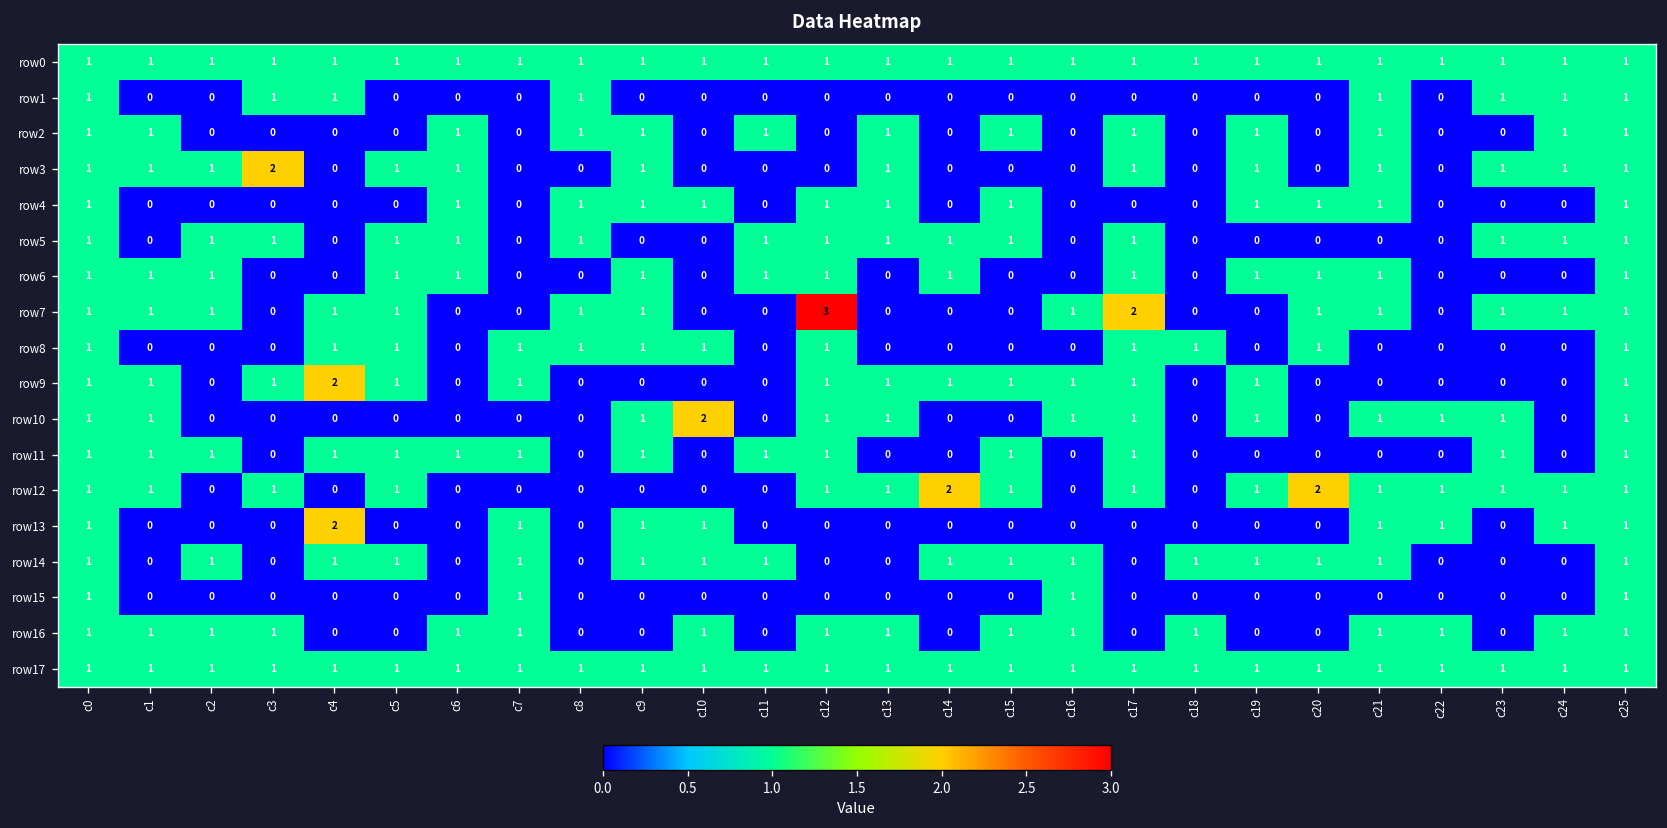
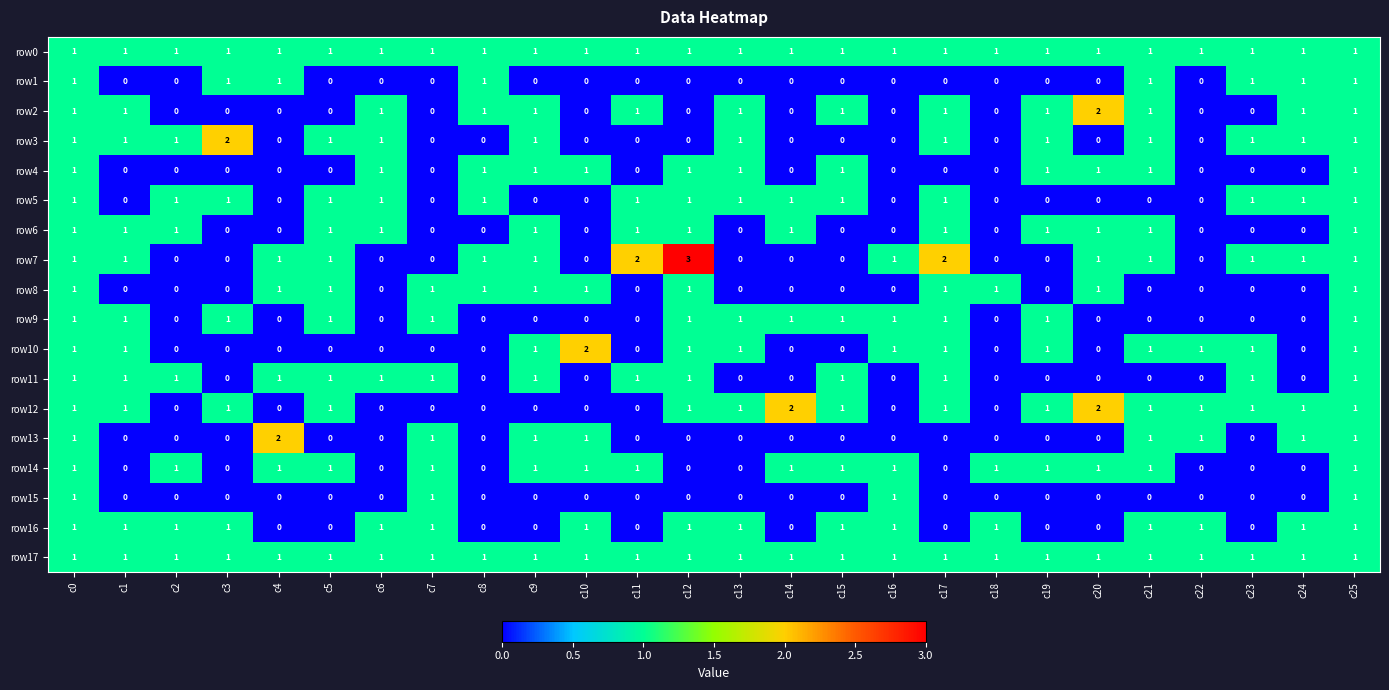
  {
    "row2": {
      "c0": 1,
      "c1": 1,
      "c2": 0,
      "c3": 0,
      "c4": 0,
      "c5": 0,
      "c6": 1,
      "c7": 0,
      "c8": 1,
      "c9": 1,
      "c10": 0,
      "c11": 1,
      "c12": 0,
      "c13": 1,
      "c14": 0,
      "c15": 1,
      "c16": 0,
      "c17": 1,
      "c18": 0,
      "c19": 1,
-     "c20": 0,
+     "c20": 2,
      "c21": 1,
      "c22": 0,
      "c23": 0,
      "c24": 1,
      "c25": 1
    },
    "row7": {
      "c0": 1,
      "c1": 1,
-     "c2": 1,
+     "c2": 0,
      "c3": 0,
      "c4": 1,
      "c5": 1,
      "c6": 0,
      "c7": 0,
      "c8": 1,
      "c9": 1,
      "c10": 0,
-     "c11": 0,
+     "c11": 2,
      "c12": 3,
      "c13": 0,
      "c14": 0,
      "c15": 0,
      "c16": 1,
      "c17": 2,
      "c18": 0,
      "c19": 0,
      "c20": 1,
      "c21": 1,
      "c22": 0,
      "c23": 1,
      "c24": 1,
      "c25": 1
    },
    "row9": {
      "c0": 1,
      "c1": 1,
      "c2": 0,
      "c3": 1,
-     "c4": 2,
+     "c4": 0,
      "c5": 1,
      "c6": 0,
      "c7": 1,
      "c8": 0,
      "c9": 0,
      "c10": 0,
      "c11": 0,
      "c12": 1,
      "c13": 1,
      "c14": 1,
      "c15": 1,
      "c16": 1,
      "c17": 1,
      "c18": 0,
      "c19": 1,
      "c20": 0,
      "c21": 0,
      "c22": 0,
      "c23": 0,
      "c24": 0,
      "c25": 1
    }
  }
